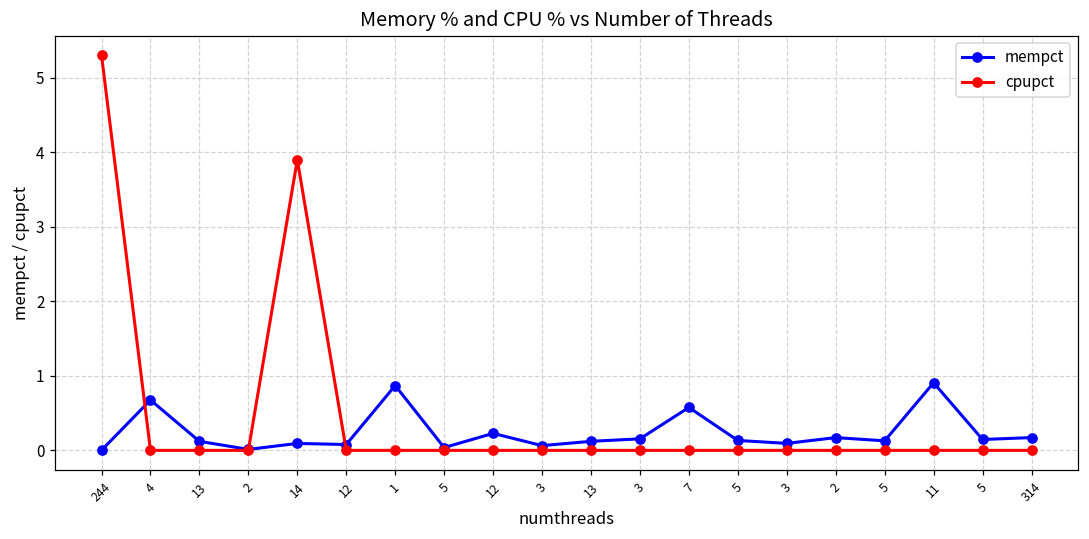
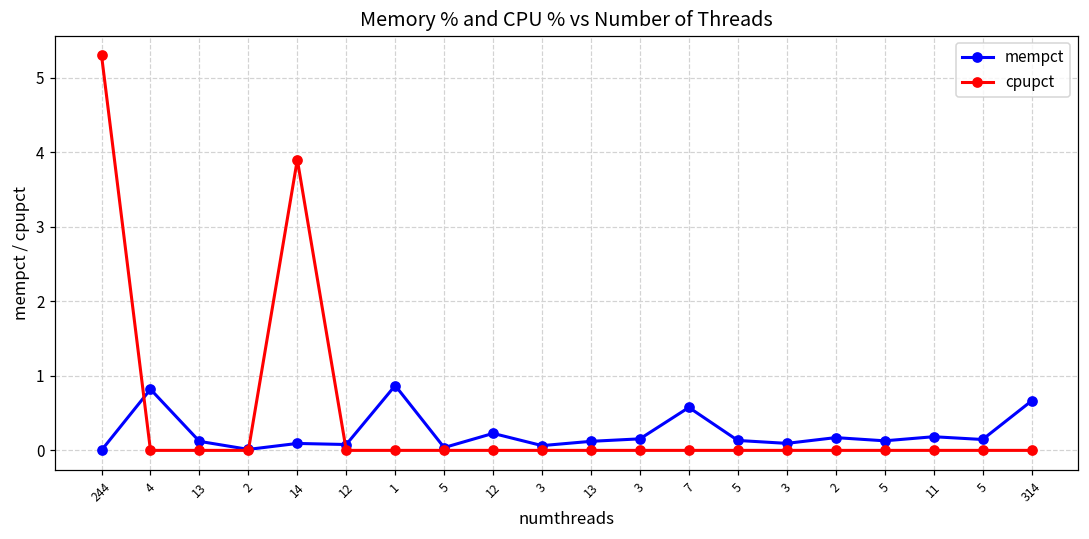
  {
    "mempct": {
      "244": 0.0,
-     "4": 0.7,
+     "4": 0.8,
      "14": 0.1,
      "1": 0.9,
      "7": 0.6,
-     "11": 0.9,
-     "314": 0.2
+     "11": 0.2,
+     "314": 0.7
    },
    "cpupct": {
      "244": 5.3,
      "4": 0.0,
      "14": 3.9,
      "1": 0.0,
      "7": 0.0,
      "11": 0.0,
      "314": 0.0
    }
  }
